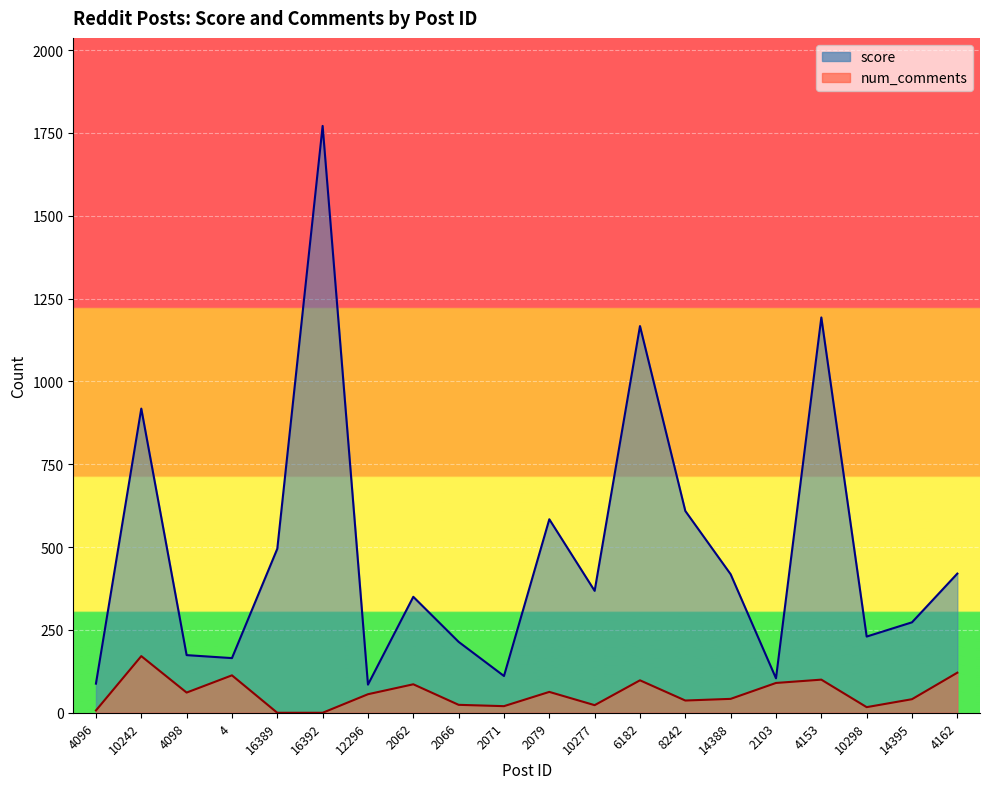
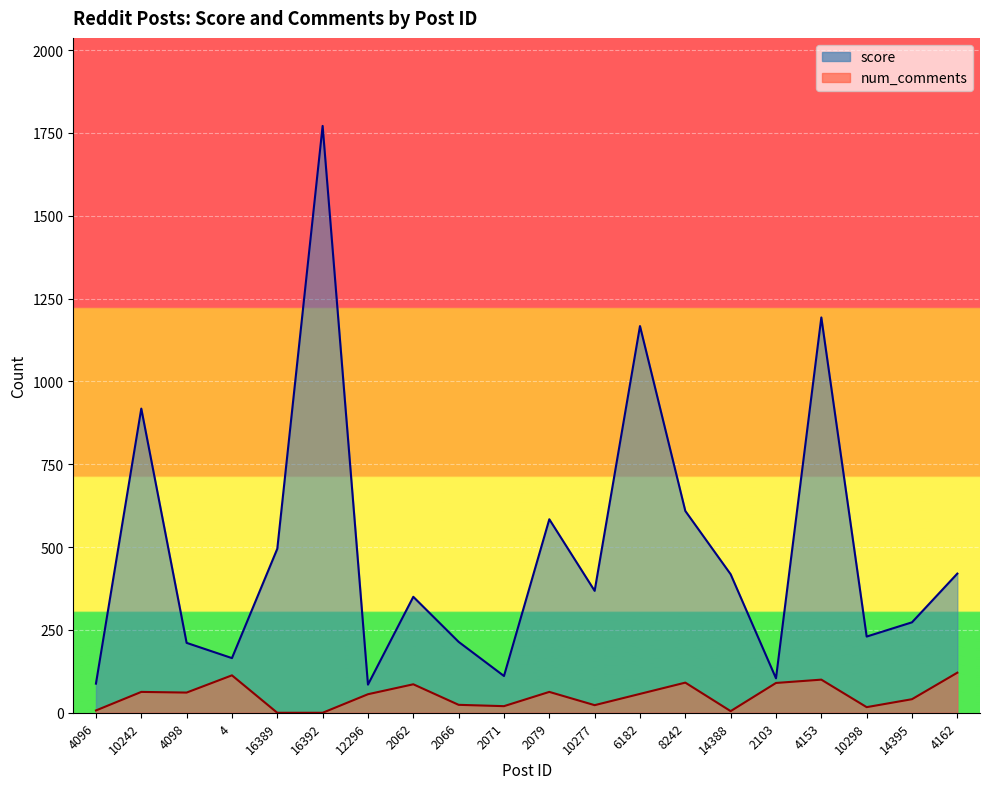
  {
    "score": {
      "4096": 90,
      "10242": 920,
-     "4098": 170,
+     "4098": 210,
      "4": 170,
      "16389": 500,
      "16392": 1770,
      "12296": 90,
      "2062": 350,
      "2066": 210,
      "2071": 110,
      "2079": 580,
      "10277": 370,
      "6182": 1170,
      "8242": 610,
      "14388": 420,
      "2103": 100,
      "4153": 1190,
      "10298": 230,
      "14395": 270,
      "4162": 420
    },
    "num_comments": {
      "4096": 10,
-     "10242": 170,
+     "10242": 60,
      "4098": 60,
      "4": 110,
      "16389": 0,
      "16392": 0,
      "12296": 60,
      "2062": 90,
      "2066": 20,
      "2071": 20,
      "2079": 60,
      "10277": 20,
-     "6182": 100,
-     "8242": 40,
-     "14388": 40,
+     "6182": 60,
+     "8242": 90,
+     "14388": 10,
      "2103": 90,
      "4153": 100,
      "10298": 20,
      "14395": 40,
      "4162": 120
    }
  }
